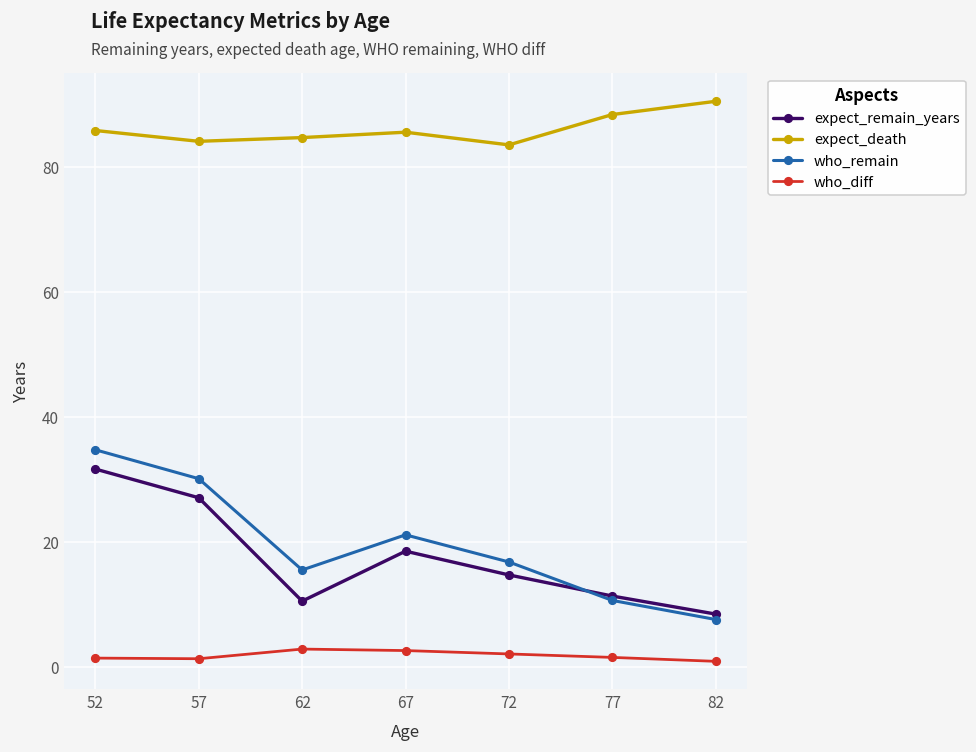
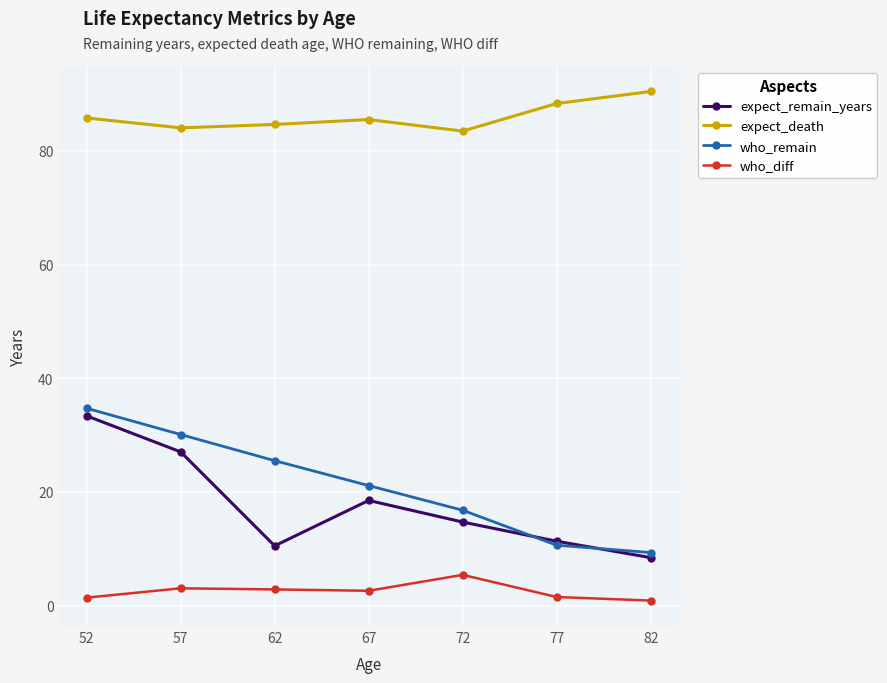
  {
    "expect_remain_years": {
-     "52": 32,
+     "52": 33,
      "57": 27,
      "62": 11,
      "67": 19,
      "72": 15,
      "77": 11,
      "82": 8
    },
    "expect_death": {
      "52": 86,
      "57": 84,
      "62": 85,
      "67": 86,
      "72": 83,
      "77": 88,
      "82": 90
    },
    "who_remain": {
      "52": 35,
      "57": 30,
-     "62": 16,
+     "62": 26,
      "67": 21,
      "72": 17,
      "77": 11,
-     "82": 8
+     "82": 9
    },
    "who_diff": {
      "52": 1,
-     "57": 1,
+     "57": 3,
      "62": 3,
      "67": 3,
-     "72": 2,
+     "72": 5,
      "77": 2,
      "82": 1
    }
  }
